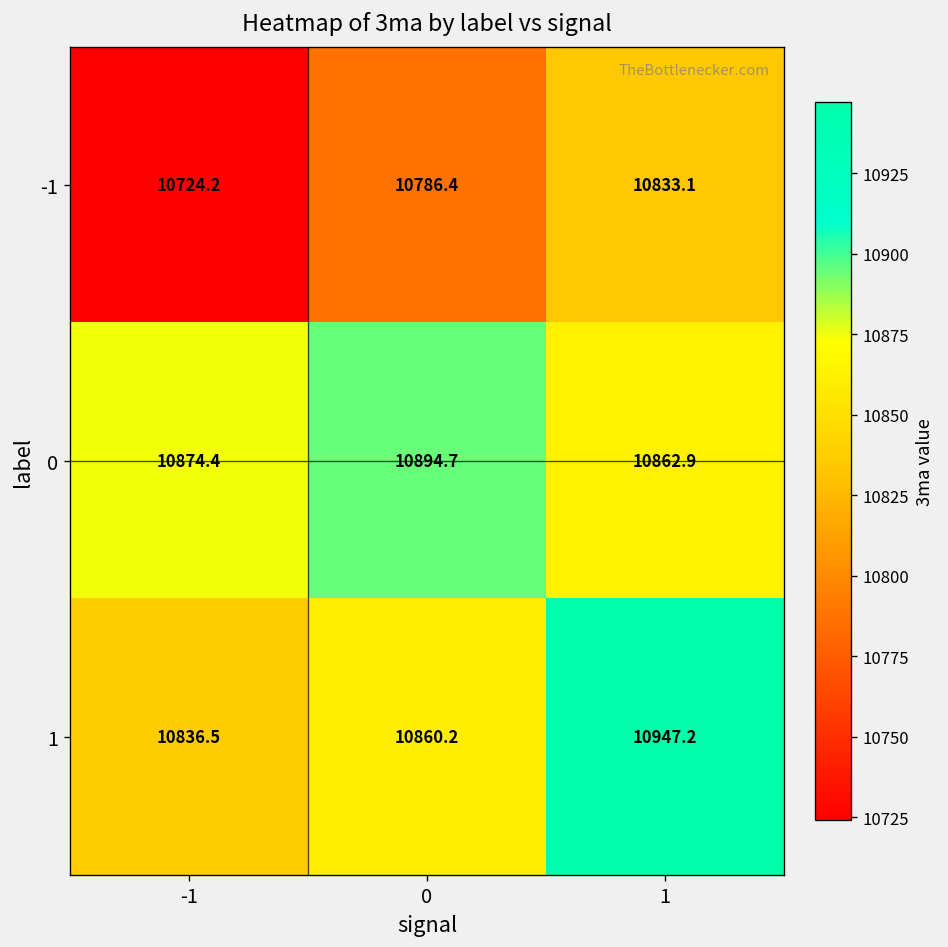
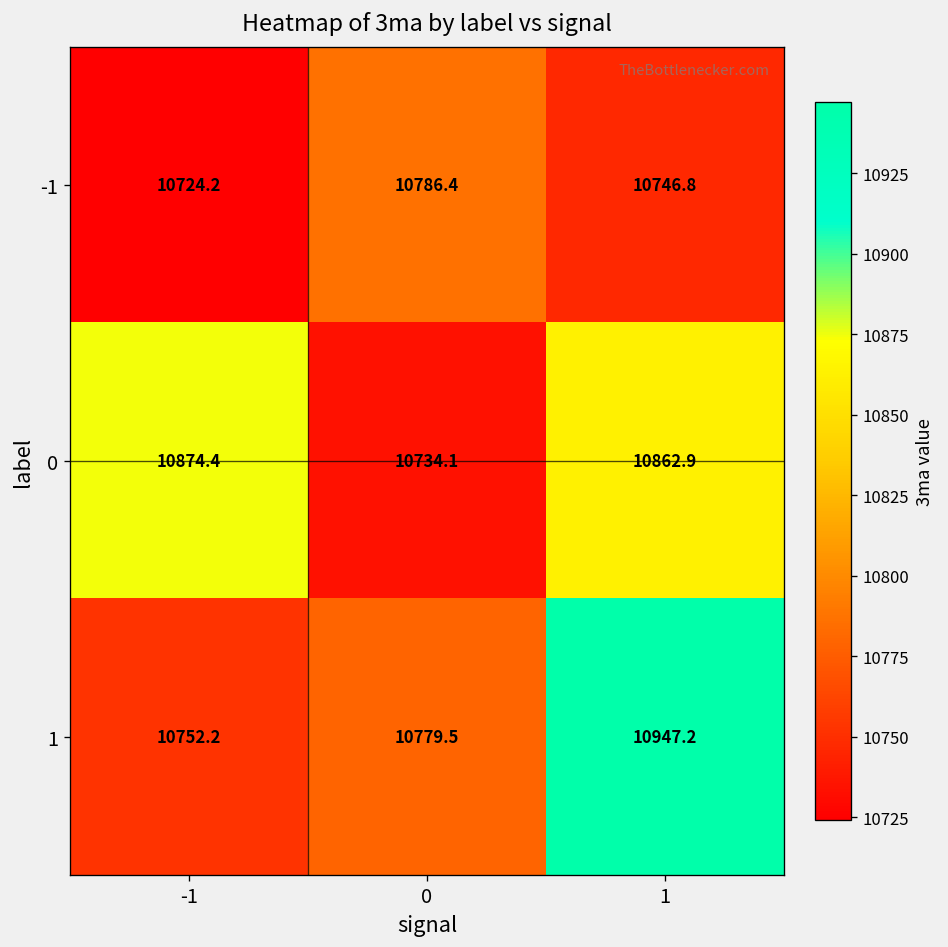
  {
    "-1": {
      "-1": 10724.2,
      "0": 10786.4,
-     "1": 10833.1
+     "1": 10746.8
    },
    "0": {
      "-1": 10874.4,
-     "0": 10894.7,
+     "0": 10734.1,
      "1": 10862.9
    },
    "1": {
-     "-1": 10836.5,
-     "0": 10860.2,
+     "-1": 10752.2,
+     "0": 10779.5,
      "1": 10947.2
    }
  }
